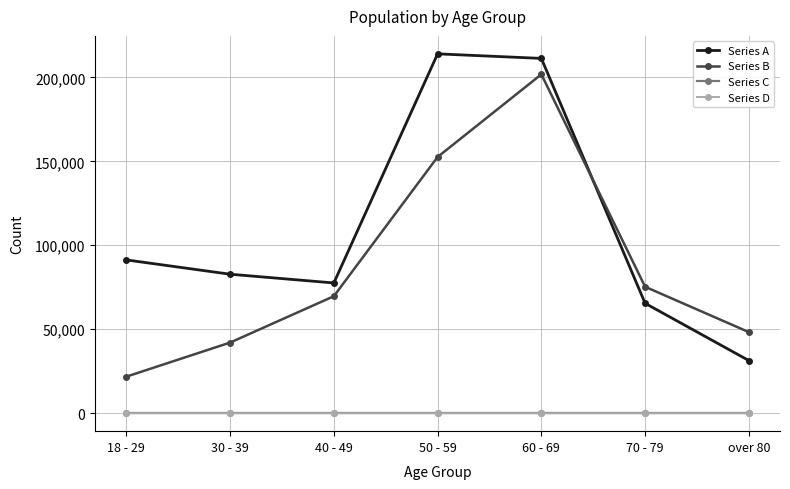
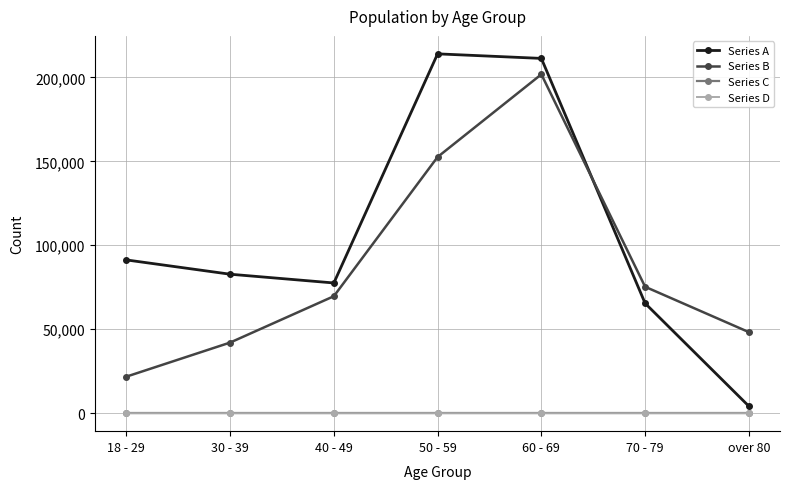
  {
    "Series A": {
      "18 - 29": "91,000",
      "30 - 39": "83,000",
      "40 - 49": "78,000",
      "50 - 59": "214,000",
      "60 - 69": "211,000",
      "70 - 79": "65,000",
-     "over 80": "31,000"
+     "over 80": "4,000"
    },
    "Series B": {
      "18 - 29": "22,000",
      "30 - 39": "42,000",
      "40 - 49": "70,000",
      "50 - 59": "153,000",
      "60 - 69": "202,000",
      "70 - 79": "75,000",
      "over 80": "48,000"
    },
    "Series D": {
      "18 - 29": "0",
      "30 - 39": "0",
      "40 - 49": "0",
      "50 - 59": "0",
      "60 - 69": "0",
      "70 - 79": "0",
      "over 80": "0"
    }
  }
